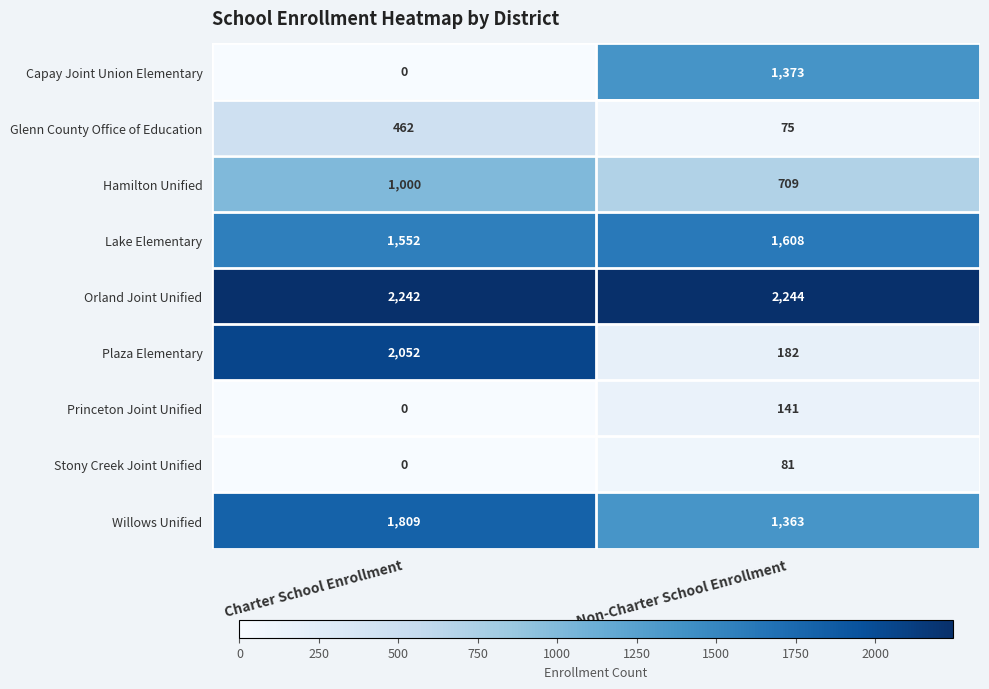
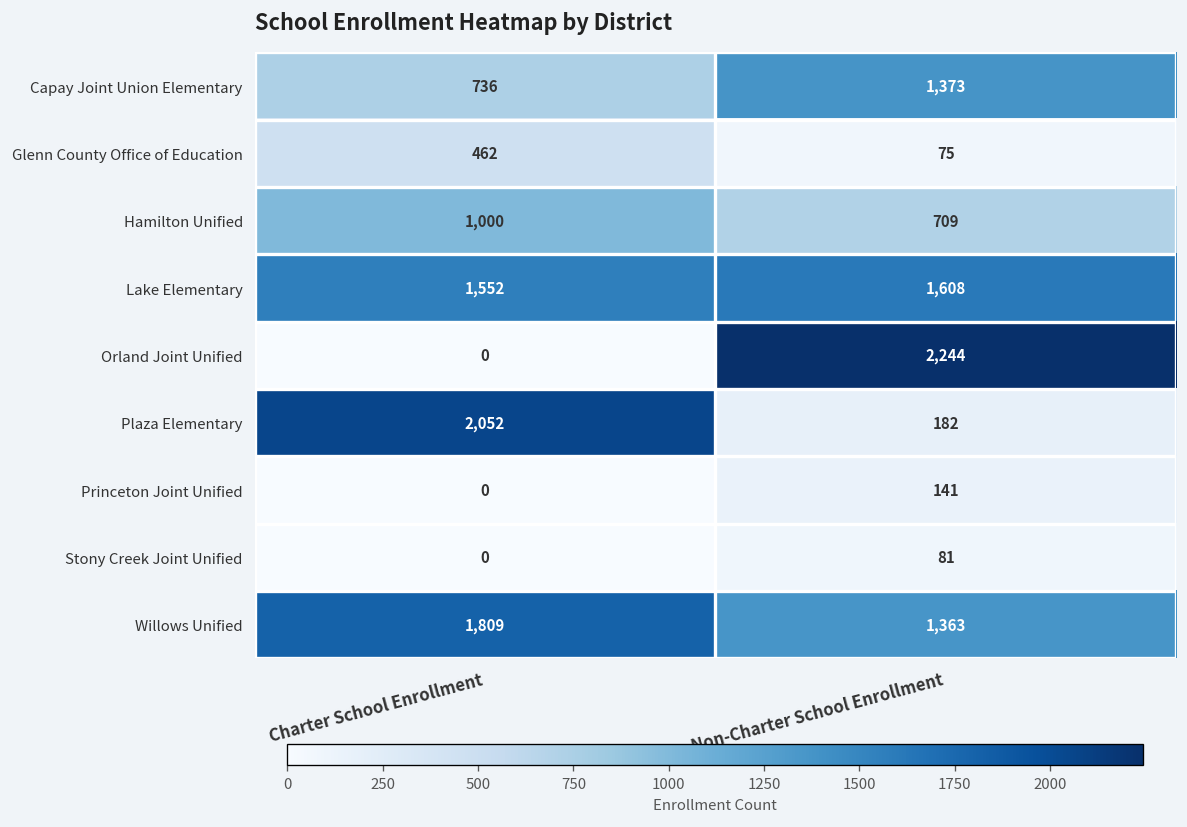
  {
    "Capay Joint Union Elementary": {
-     "Charter School Enrollment": "0",
+     "Charter School Enrollment": "736",
      "Non-Charter School Enrollment": "1,373"
    },
    "Glenn County Office of Education": {
      "Charter School Enrollment": "462",
      "Non-Charter School Enrollment": "75"
    },
    "Hamilton Unified": {
      "Charter School Enrollment": "1,000",
      "Non-Charter School Enrollment": "709"
    },
    "Lake Elementary": {
      "Charter School Enrollment": "1,552",
      "Non-Charter School Enrollment": "1,608"
    },
    "Orland Joint Unified": {
-     "Charter School Enrollment": "2,242",
+     "Charter School Enrollment": "0",
      "Non-Charter School Enrollment": "2,244"
    },
    "Plaza Elementary": {
      "Charter School Enrollment": "2,052",
      "Non-Charter School Enrollment": "182"
    },
    "Princeton Joint Unified": {
      "Charter School Enrollment": "0",
      "Non-Charter School Enrollment": "141"
    },
    "Stony Creek Joint Unified": {
      "Charter School Enrollment": "0",
      "Non-Charter School Enrollment": "81"
    },
    "Willows Unified": {
      "Charter School Enrollment": "1,809",
      "Non-Charter School Enrollment": "1,363"
    }
  }
